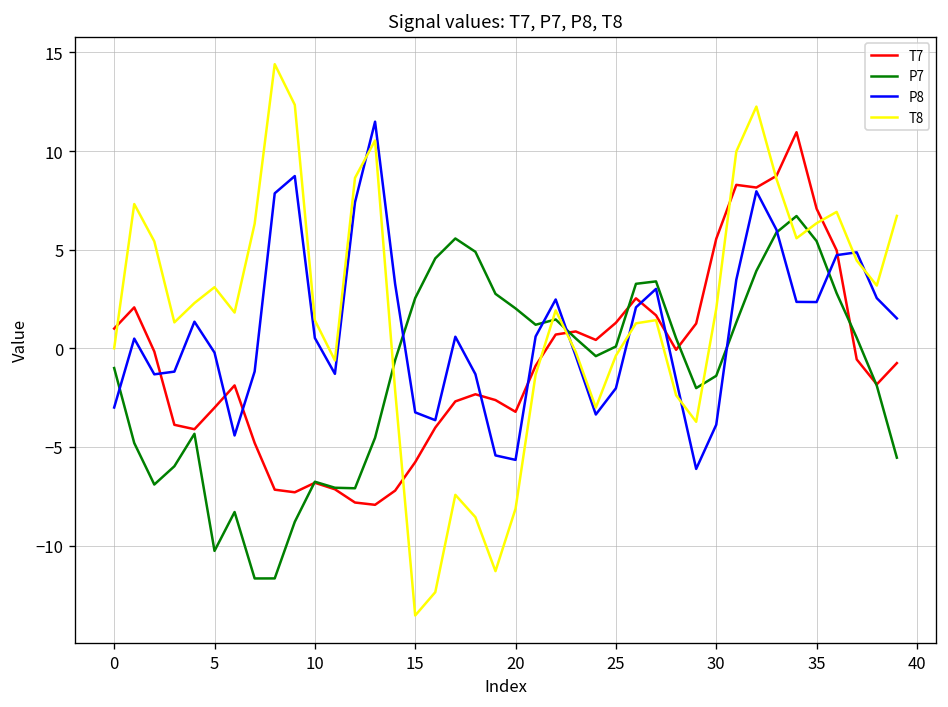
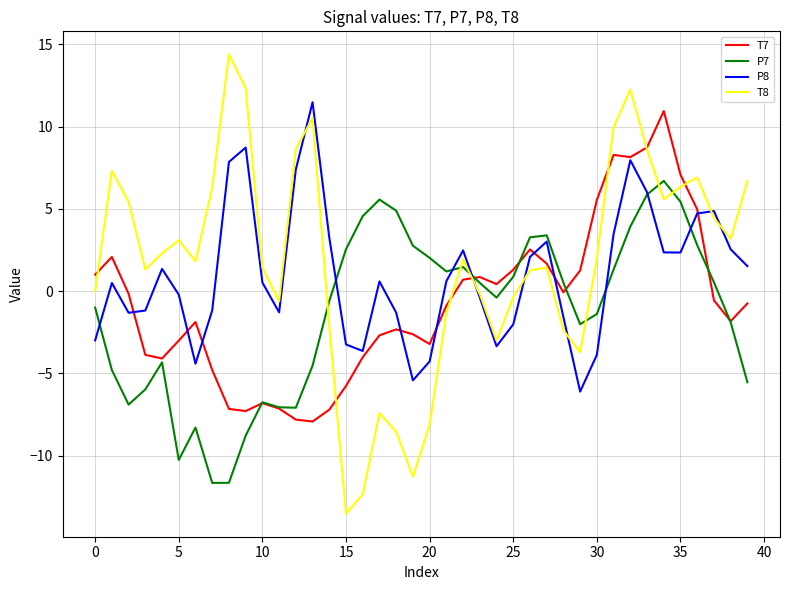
  {
    "T7": {
      "0": 1.0,
      "5": -3.0,
      "15": -5.8,
      "20": -3.2,
      "25": 1.3,
      "30": 5.5,
      "35": 7.1
    },
    "P7": {
      "0": -1.0,
      "5": -10.3,
      "15": 2.5,
      "20": 2.0,
-     "25": 0.1,
+     "25": 0.9,
      "30": -1.4,
      "35": 5.4
    },
    "P8": {
      "0": -3.0,
      "5": -0.2,
      "10": 0.5,
      "15": -3.2,
-     "20": -5.7,
+     "20": -4.3,
      "25": -2.0,
      "30": -3.9,
      "35": 2.3
    },
    "T8": {
      "0": 0.0,
      "5": 3.1,
      "10": 1.4,
      "15": -13.5,
      "20": -8.1,
      "25": -0.4,
      "30": 2.0,
      "35": 6.3
    }
  }
